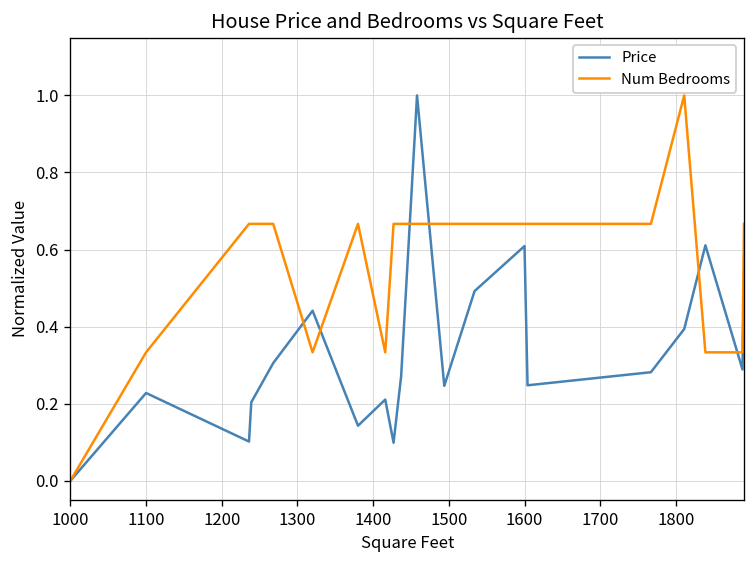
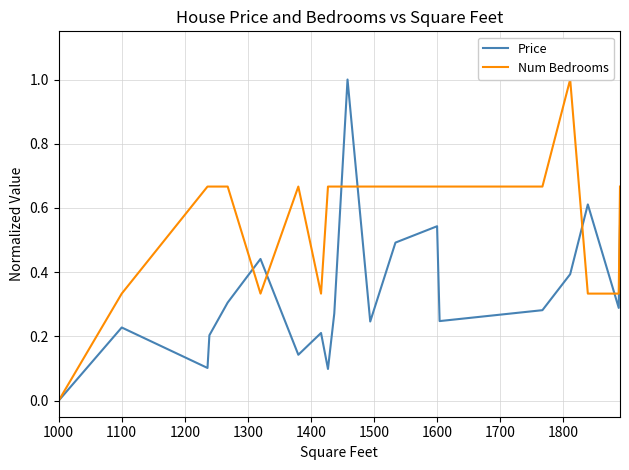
  {
    "Price": {
      "1100": 0.23,
-     "1600": 0.61
+     "1600": 0.54
    },
    "Num Bedrooms": {
      "1100": 0.33,
      "1600": 0.67
    }
  }
